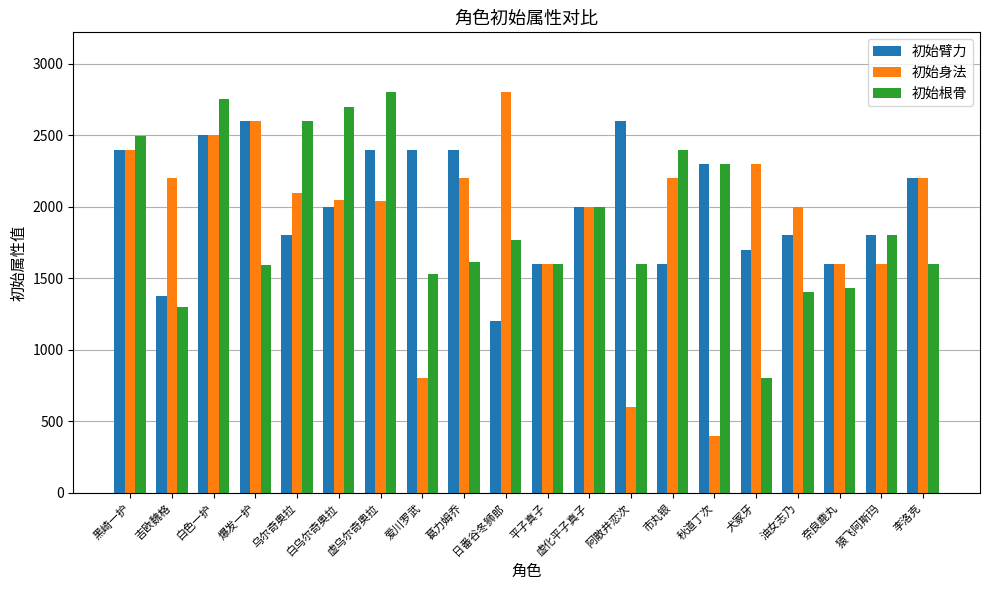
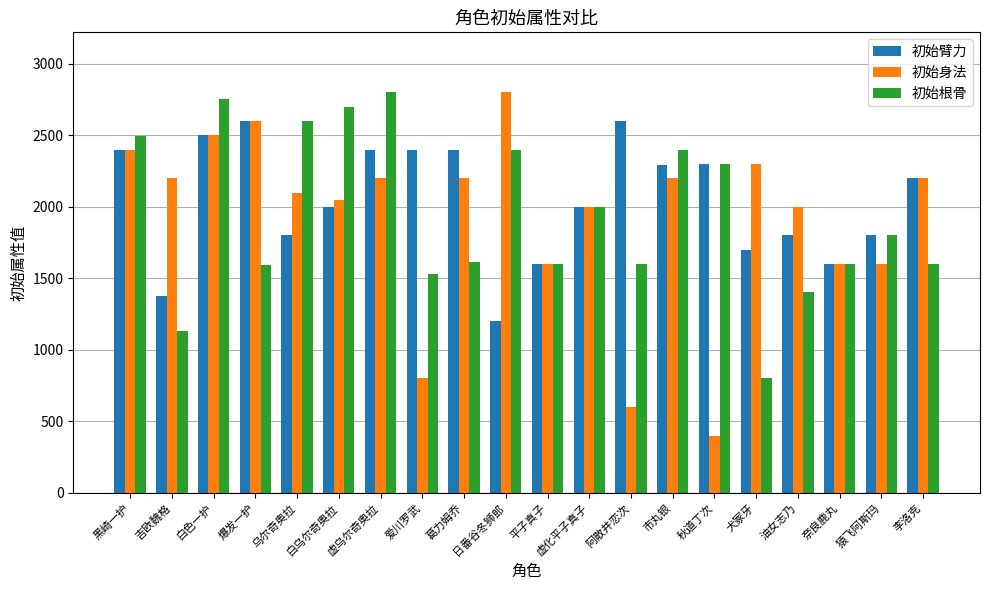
  {
    "初始臂力": {
      "黑崎一护": 2400,
      "吉欧魏格": 1380,
      "白色一护": 2500,
      "爆发一护": 2600,
      "乌尔奇奥拉": 1800,
      "白乌尔奇奥拉": 2000,
      "虚乌尔奇奥拉": 2400,
      "爱川罗武": 2400,
      "葛力姆乔": 2400,
      "日番谷冬狮郎": 1200,
      "平子真子": 1600,
      "虚化平子真子": 2000,
      "阿散井恋次": 2600,
-     "市丸银": 1600,
+     "市丸银": 2300,
      "秋道丁次": 2300,
      "犬冢牙": 1700,
      "油女志乃": 1800,
      "奈良鹿丸": 1600,
      "猿飞阿斯玛": 1800,
      "李洛克": 2200
    },
    "初始身法": {
      "黑崎一护": 2400,
      "吉欧魏格": 2200,
      "白色一护": 2500,
      "爆发一护": 2600,
      "乌尔奇奥拉": 2100,
      "白乌尔奇奥拉": 2050,
-     "虚乌尔奇奥拉": 2040,
+     "虚乌尔奇奥拉": 2200,
      "爱川罗武": 800,
      "葛力姆乔": 2200,
      "日番谷冬狮郎": 2800,
      "平子真子": 1600,
      "虚化平子真子": 2000,
      "阿散井恋次": 600,
      "市丸银": 2200,
      "秋道丁次": 400,
      "犬冢牙": 2300,
      "油女志乃": 2000,
      "奈良鹿丸": 1600,
      "猿飞阿斯玛": 1600,
      "李洛克": 2200
    },
    "初始根骨": {
      "黑崎一护": 2490,
-     "吉欧魏格": 1300,
+     "吉欧魏格": 1130,
      "白色一护": 2750,
      "爆发一护": 1590,
      "乌尔奇奥拉": 2600,
      "白乌尔奇奥拉": 2700,
      "虚乌尔奇奥拉": 2800,
      "爱川罗武": 1530,
      "葛力姆乔": 1620,
-     "日番谷冬狮郎": 1770,
+     "日番谷冬狮郎": 2400,
      "平子真子": 1600,
      "虚化平子真子": 2000,
      "阿散井恋次": 1600,
      "市丸银": 2400,
      "秋道丁次": 2300,
      "犬冢牙": 800,
      "油女志乃": 1400,
-     "奈良鹿丸": 1430,
+     "奈良鹿丸": 1600,
      "猿飞阿斯玛": 1800,
      "李洛克": 1600
    }
  }
